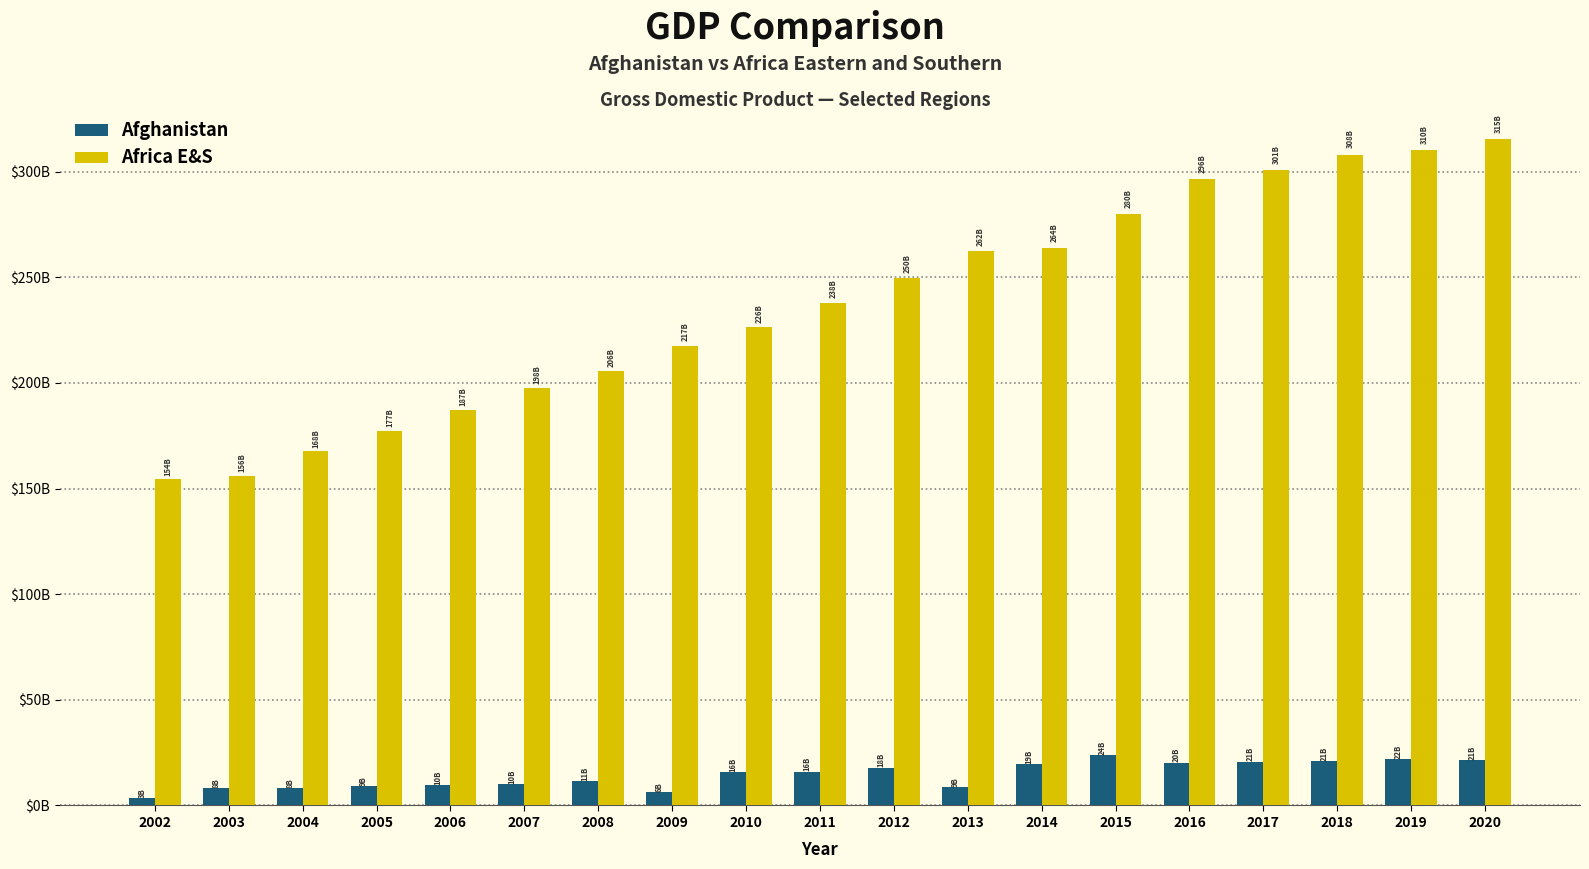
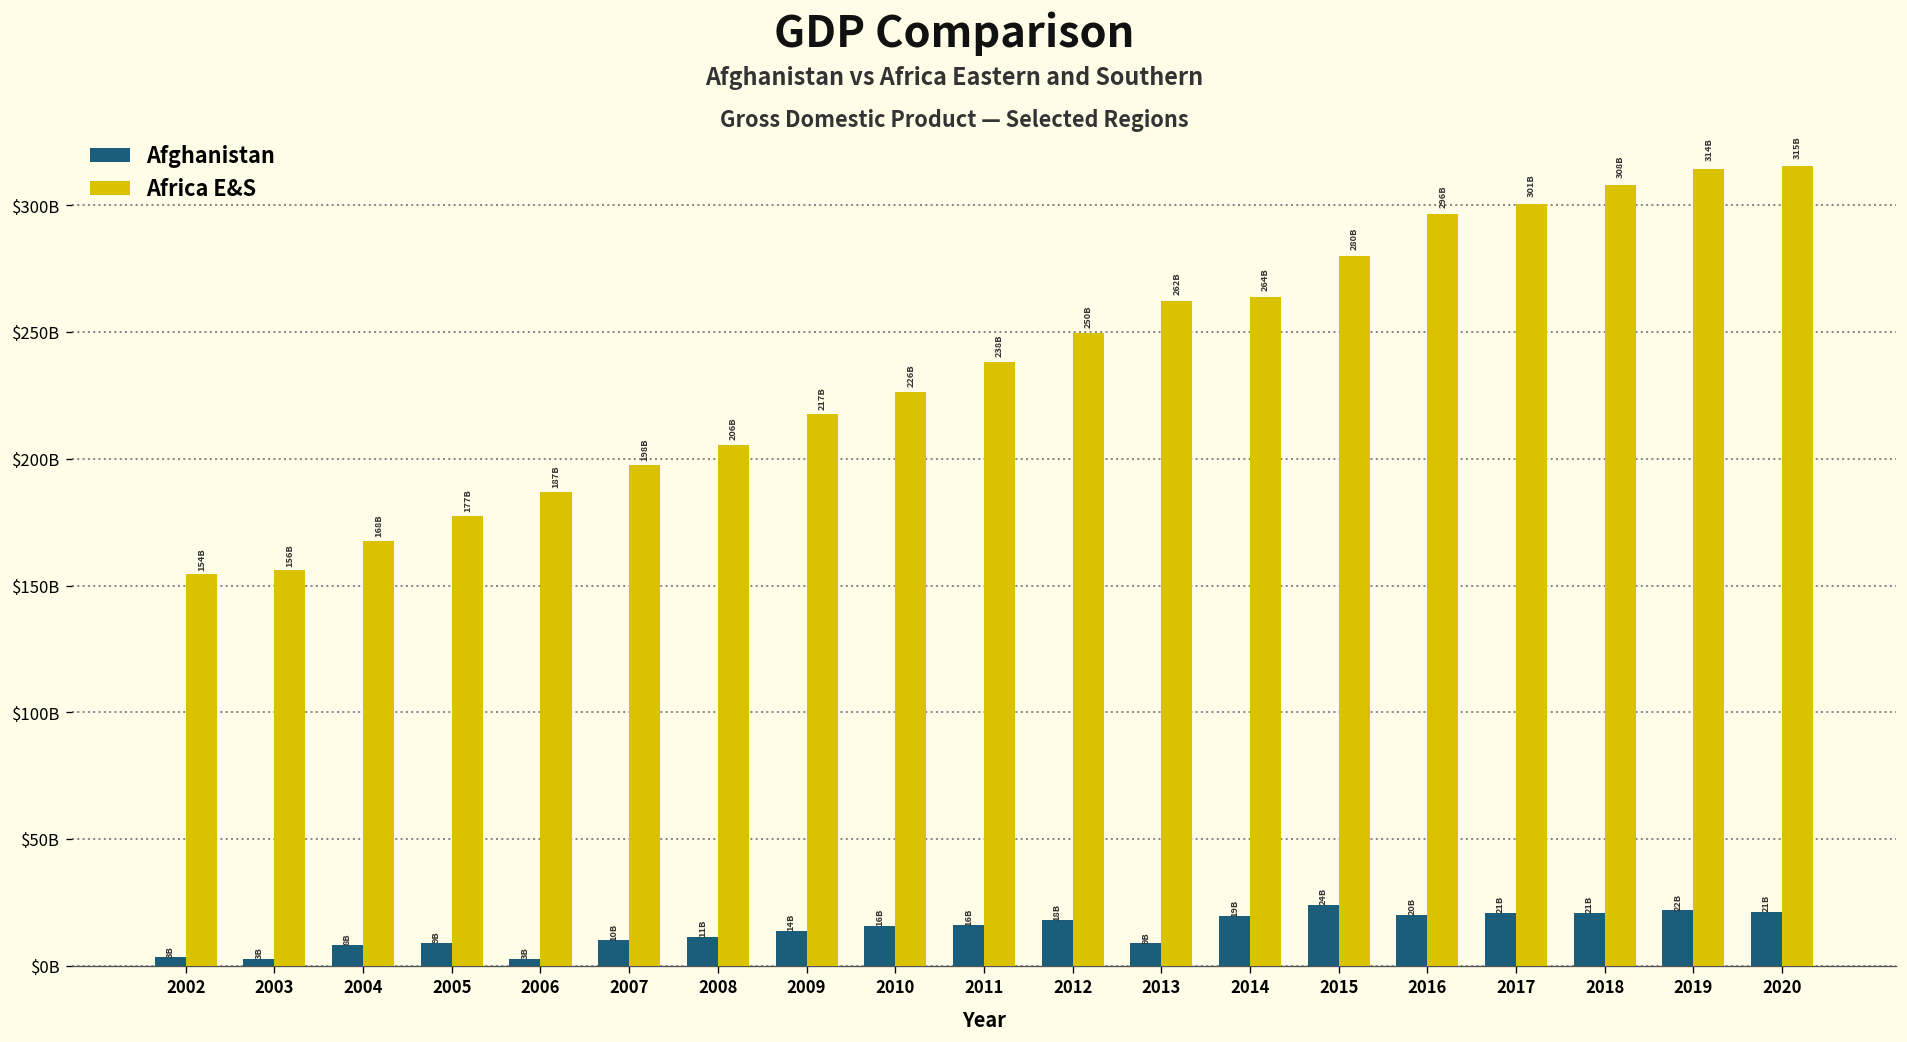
  {
    "Afghanistan": {
      "2002": "3B",
-     "2003": "8B",
+     "2003": "3B",
      "2004": "8B",
      "2005": "9B",
-     "2006": "10B",
+     "2006": "3B",
      "2007": "10B",
      "2008": "11B",
-     "2009": "6B",
+     "2009": "14B",
      "2010": "16B",
      "2011": "16B",
      "2012": "18B",
      "2013": "9B",
      "2014": "19B",
      "2015": "24B",
      "2016": "20B",
      "2017": "21B",
      "2018": "21B",
      "2019": "22B",
      "2020": "21B"
    },
    "Africa E&S": {
      "2002": "154B",
      "2003": "156B",
      "2004": "168B",
      "2005": "177B",
      "2006": "187B",
      "2007": "198B",
      "2008": "206B",
      "2009": "217B",
      "2010": "226B",
      "2011": "238B",
      "2012": "250B",
      "2013": "262B",
      "2014": "264B",
      "2015": "280B",
      "2016": "296B",
      "2017": "301B",
      "2018": "308B",
-     "2019": "310B",
+     "2019": "314B",
      "2020": "315B"
    }
  }
